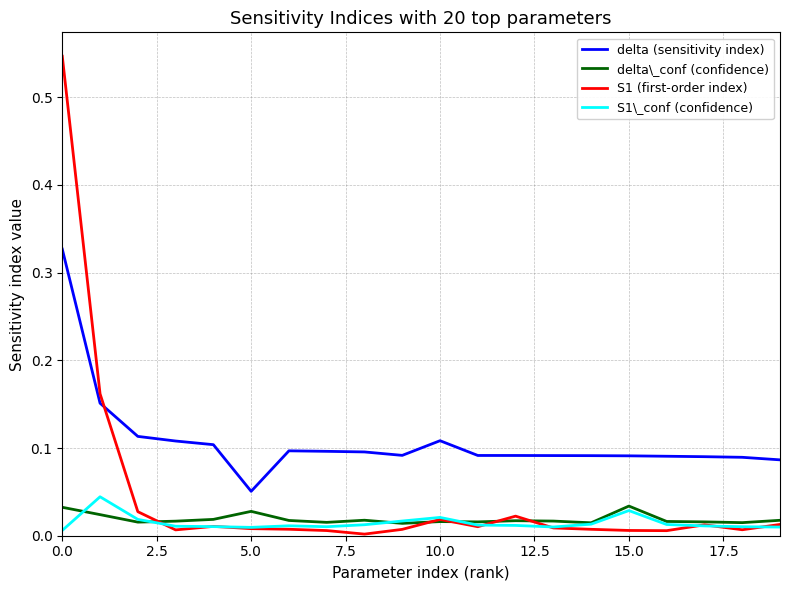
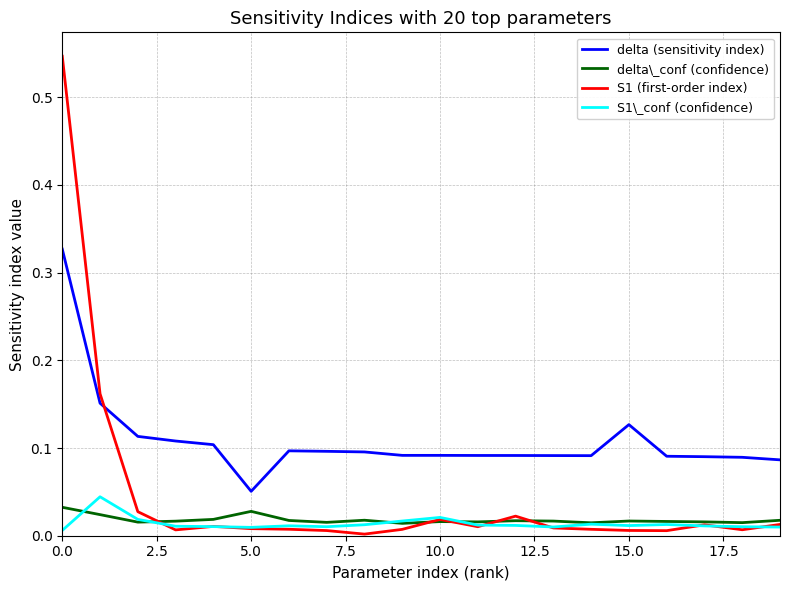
  {
    "delta (sensitivity index)": {
      "0.0": 0.33,
      "5.0": 0.05,
-     "10.0": 0.11,
-     "15.0": 0.09
+     "10.0": 0.09,
+     "15.0": 0.13
    },
    "delta\\_conf (confidence)": {
      "0.0": 0.03,
      "5.0": 0.03,
-     "15.0": 0.03
+     "15.0": 0.02
    },
    "S1 (first-order index)": {
      "0.0": 0.55,
      "15.0": 0.01
    },
    "S1\\_conf (confidence)": {
      "0.0": 0.01,
-     "15.0": 0.03
+     "15.0": 0.01
    }
  }
